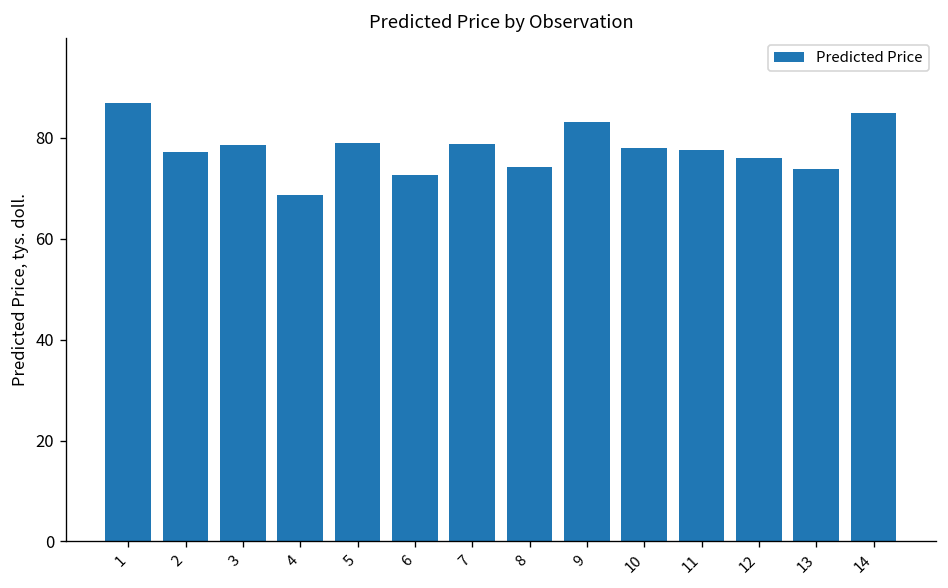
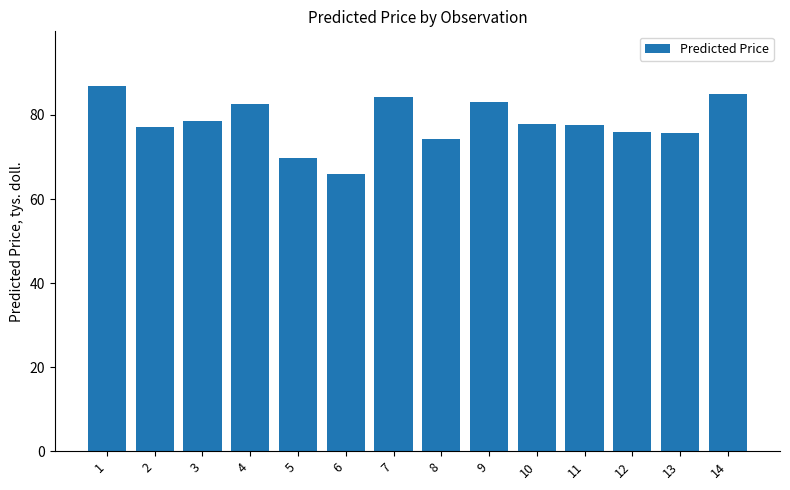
  {
    "1": 87,
    "2": 77,
    "3": 79,
-   "4": 69,
-   "5": 79,
-   "6": 73,
-   "7": 79,
+   "4": 83,
+   "5": 70,
+   "6": 66,
+   "7": 84,
    "8": 74,
    "9": 83,
    "10": 78,
    "11": 78,
    "12": 76,
-   "13": 74,
+   "13": 76,
    "14": 85
  }
